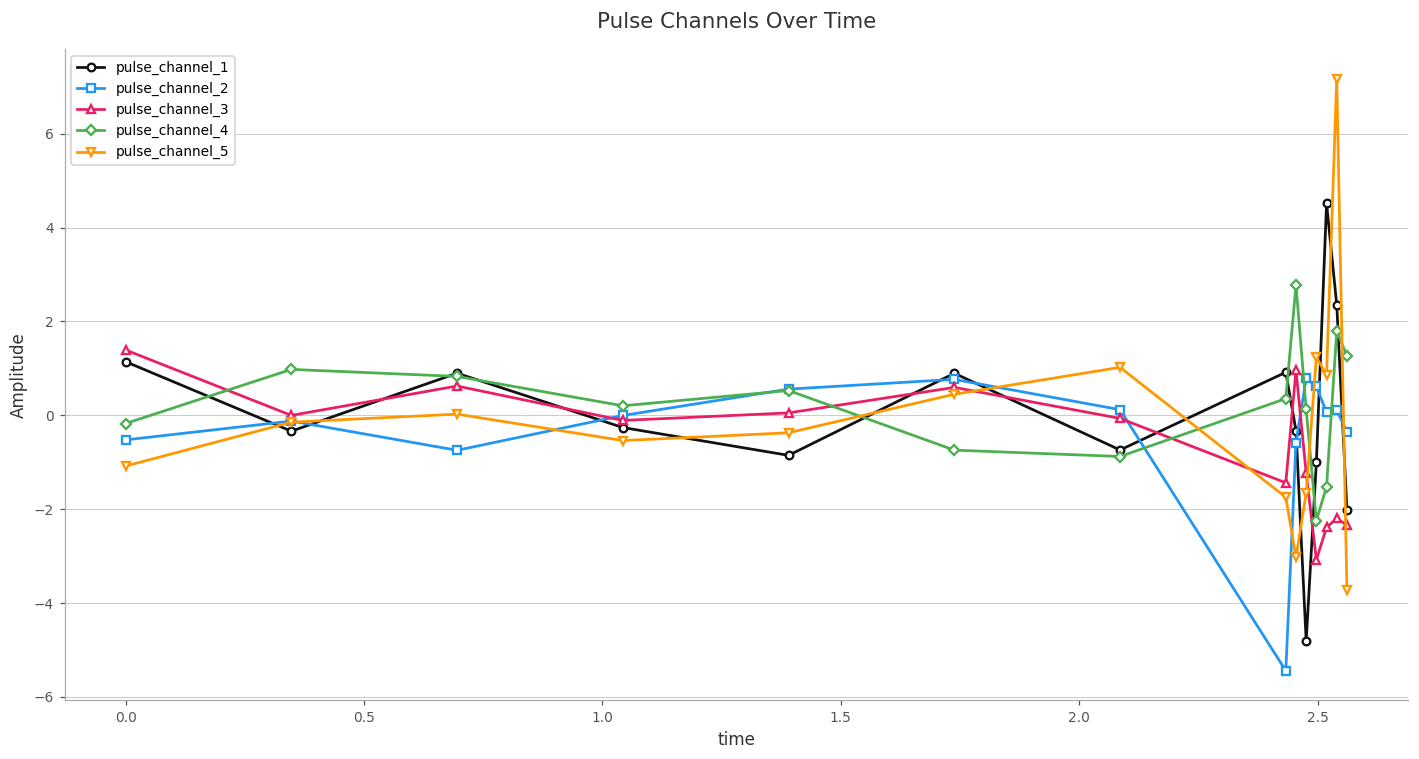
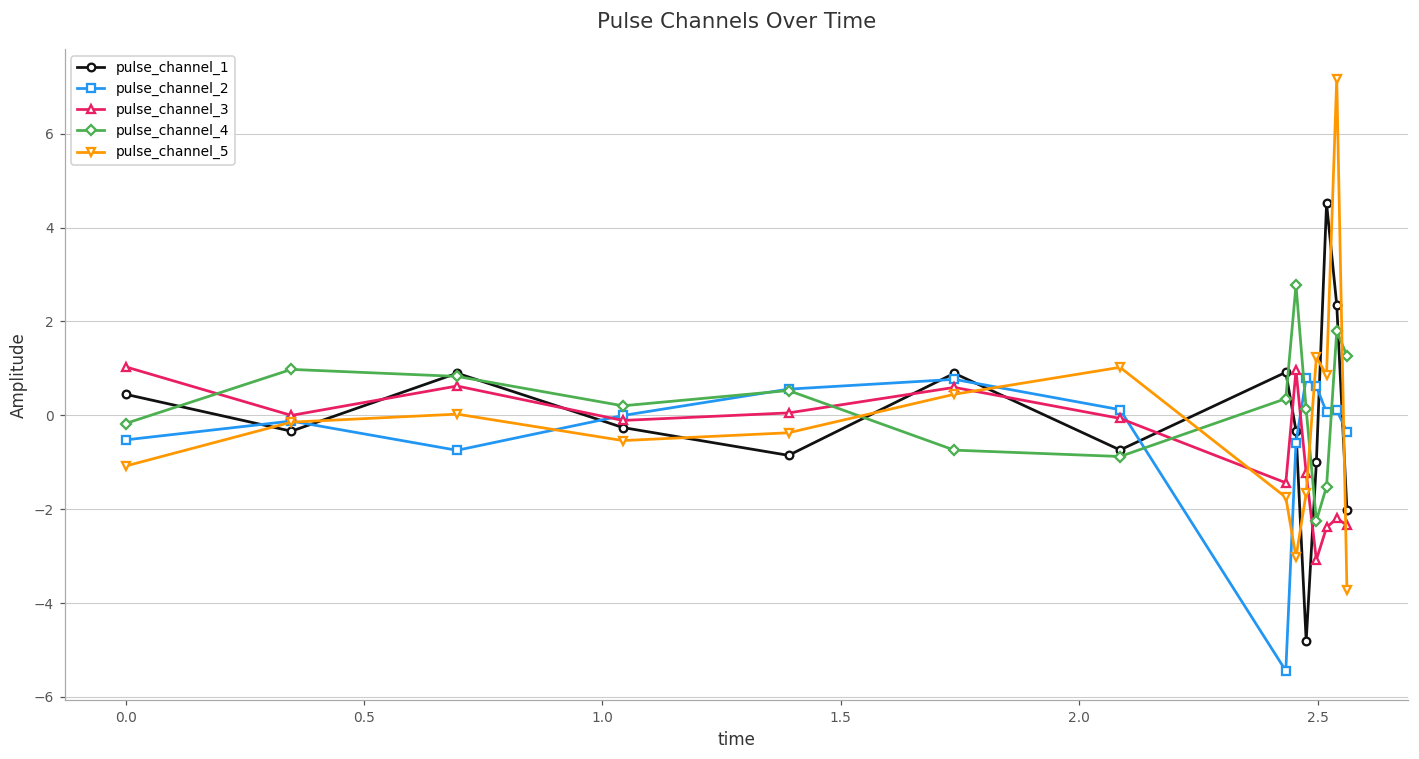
  {
    "pulse_channel_1": {
-     "0.0": 1.1
+     "0.0": 0.4
    },
    "pulse_channel_2": {
      "0.0": -0.5
    },
    "pulse_channel_3": {
-     "0.0": 1.4
+     "0.0": 1.0
    },
    "pulse_channel_4": {
      "0.0": -0.2
    },
    "pulse_channel_5": {
      "0.0": -1.1
    }
  }
